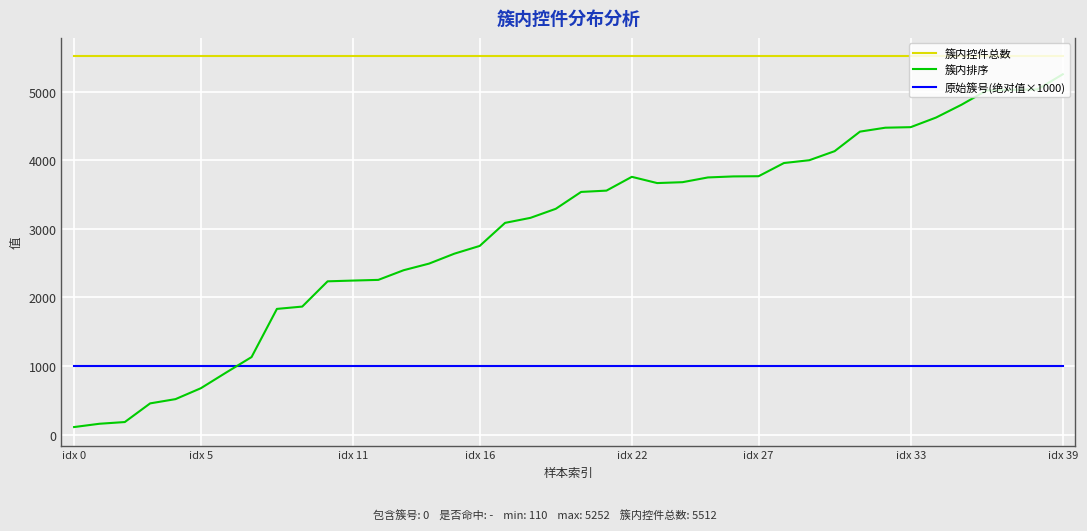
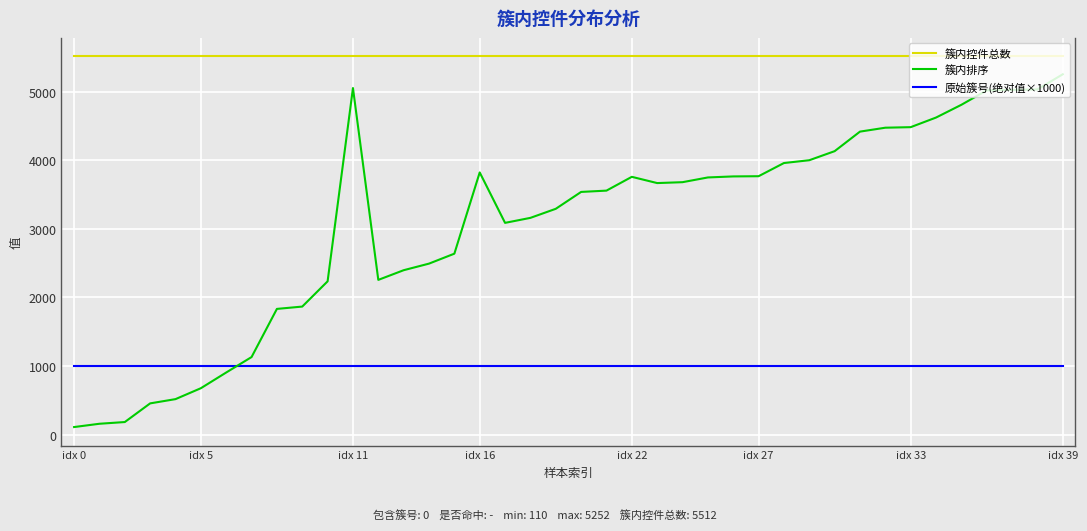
  {
    "簇内控件总数": {
      "idx 0": 5500,
      "idx 5": 5500,
      "idx 11": 5500,
      "idx 16": 5500,
      "idx 22": 5500,
      "idx 27": 5500
    },
    "簇内排序": {
      "idx 0": 100,
      "idx 5": 700,
-     "idx 11": 2200,
-     "idx 16": 2800,
+     "idx 11": 5100,
+     "idx 16": 3800,
      "idx 22": 3800,
      "idx 27": 3800,
      "idx 33": 4500
    },
    "原始簇号(绝对值×1000)": {
      "idx 0": 1000,
      "idx 5": 1000,
      "idx 11": 1000,
      "idx 16": 1000,
      "idx 22": 1000,
      "idx 27": 1000,
      "idx 33": 1000,
      "idx 39": 1000
    }
  }
